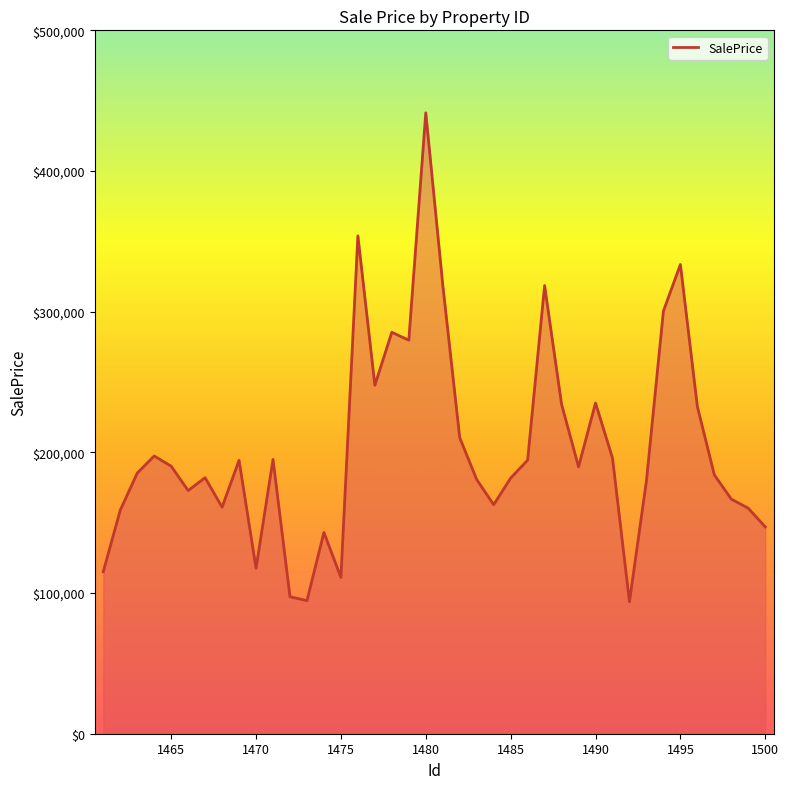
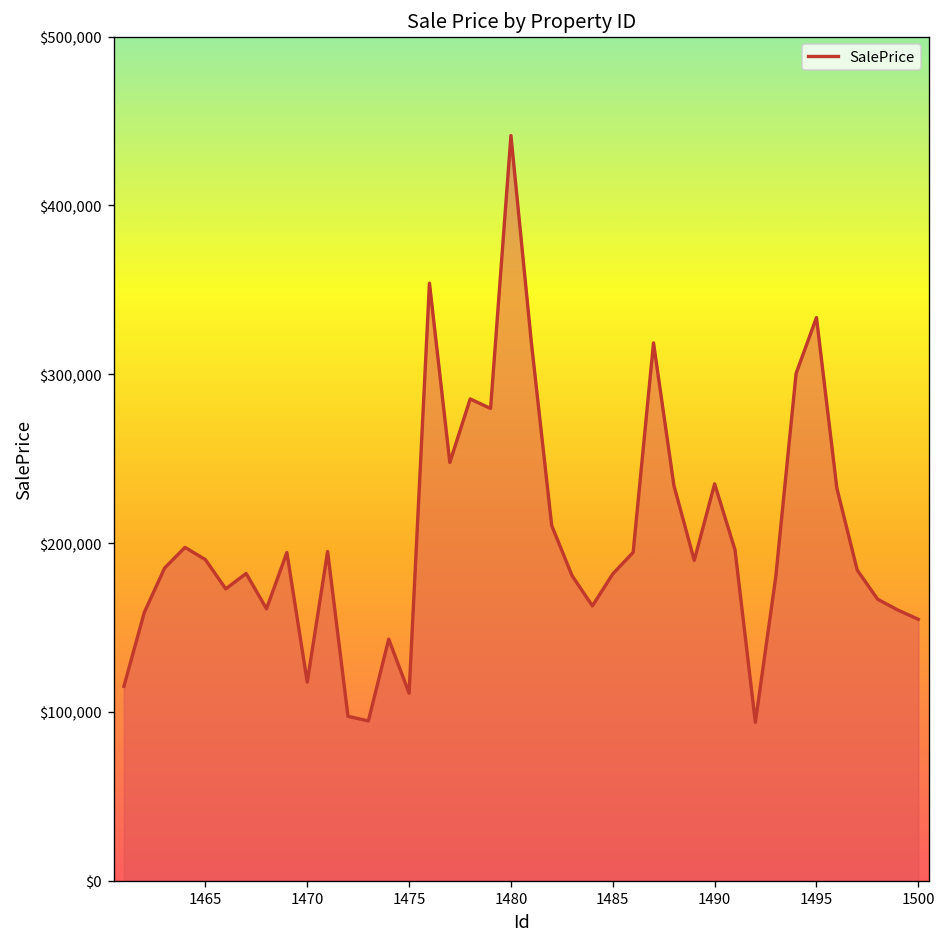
  {
    "1465": "$190,000",
    "1470": "$118,000",
    "1475": "$111,000",
    "1480": "$441,000",
    "1485": "$182,000",
    "1490": "$235,000",
    "1495": "$334,000",
-   "1500": "$147,000"
+   "1500": "$155,000"
  }
